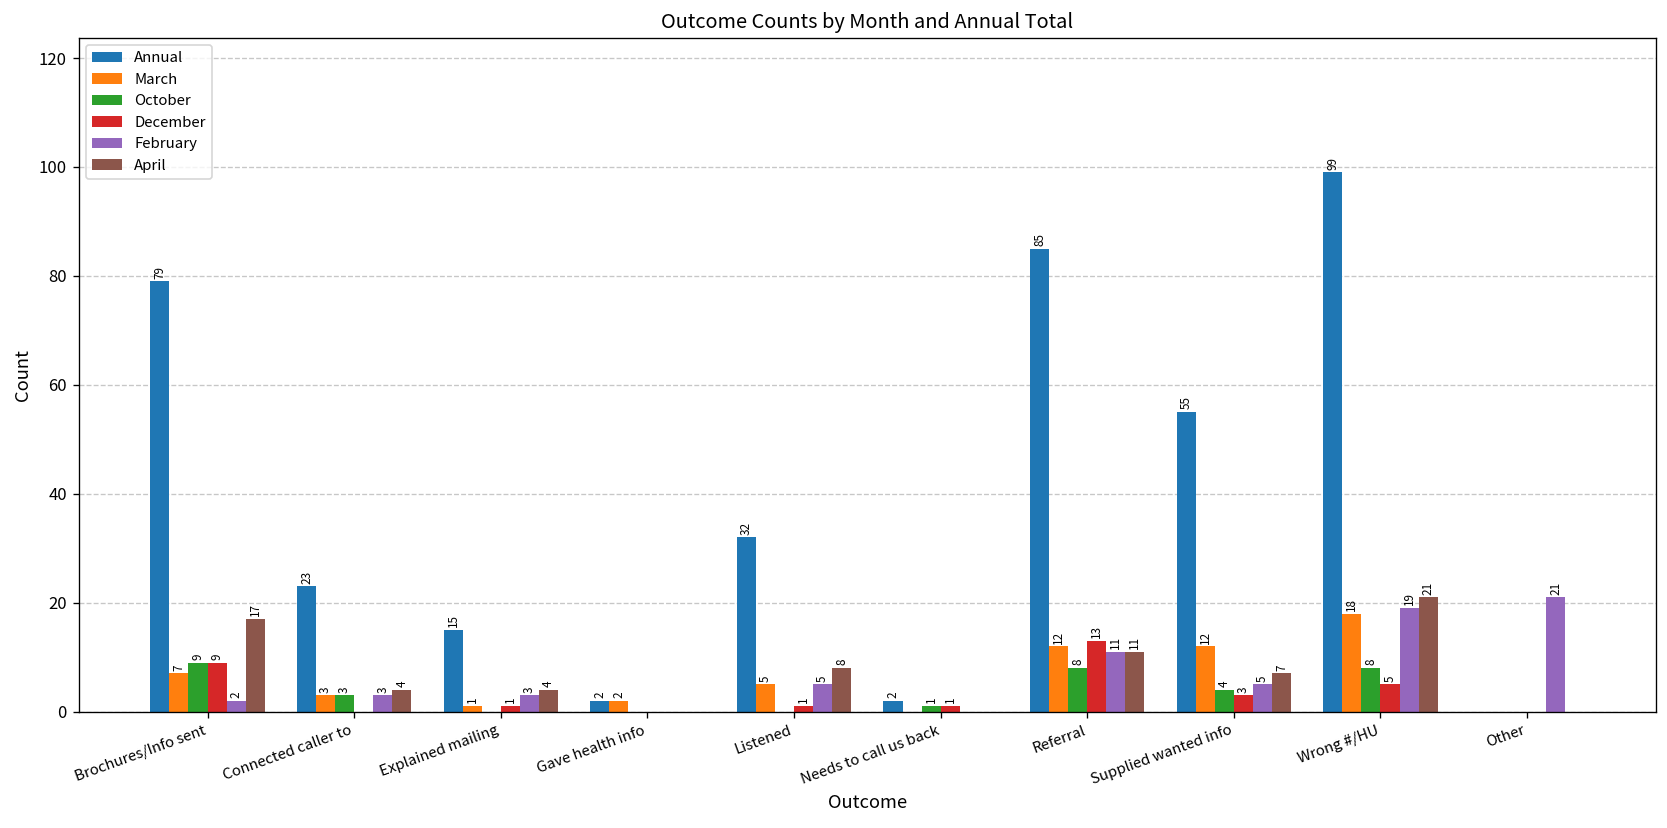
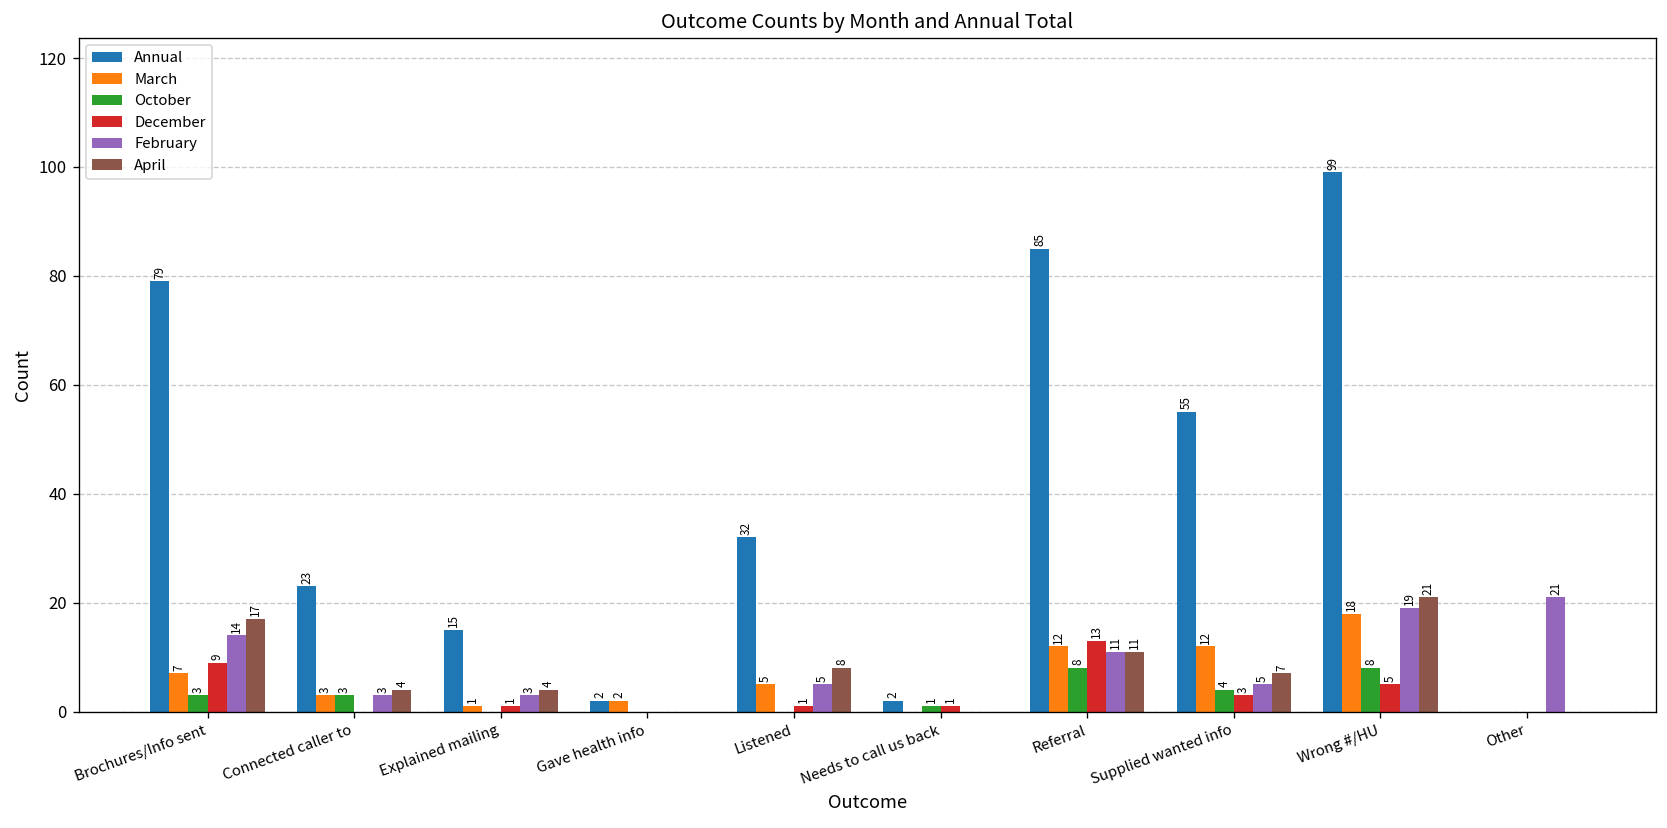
  {
    "Annual": {
      "Brochures/Info sent": 79,
      "Connected caller to": 23,
      "Explained mailing": 15,
      "Gave health info": 2,
      "Listened": 32,
      "Needs to call us back": 2,
      "Referral": 85,
      "Supplied wanted info": 55,
      "Wrong #/HU": 99
    },
    "March": {
      "Brochures/Info sent": 7,
      "Connected caller to": 3,
      "Explained mailing": 1,
      "Gave health info": 2,
      "Listened": 5,
      "Referral": 12,
      "Supplied wanted info": 12,
      "Wrong #/HU": 18
    },
    "October": {
-     "Brochures/Info sent": 9,
+     "Brochures/Info sent": 3,
      "Connected caller to": 3,
      "Needs to call us back": 1,
      "Referral": 8,
      "Supplied wanted info": 4,
      "Wrong #/HU": 8
    },
    "December": {
      "Brochures/Info sent": 9,
      "Explained mailing": 1,
      "Listened": 1,
      "Needs to call us back": 1,
      "Referral": 13,
      "Supplied wanted info": 3,
      "Wrong #/HU": 5
    },
    "February": {
-     "Brochures/Info sent": 2,
+     "Brochures/Info sent": 14,
      "Connected caller to": 3,
      "Explained mailing": 3,
      "Listened": 5,
      "Referral": 11,
      "Supplied wanted info": 5,
      "Wrong #/HU": 19,
      "Other": 21
    },
    "April": {
      "Brochures/Info sent": 17,
      "Connected caller to": 4,
      "Explained mailing": 4,
      "Listened": 8,
      "Referral": 11,
      "Supplied wanted info": 7,
      "Wrong #/HU": 21
    }
  }
